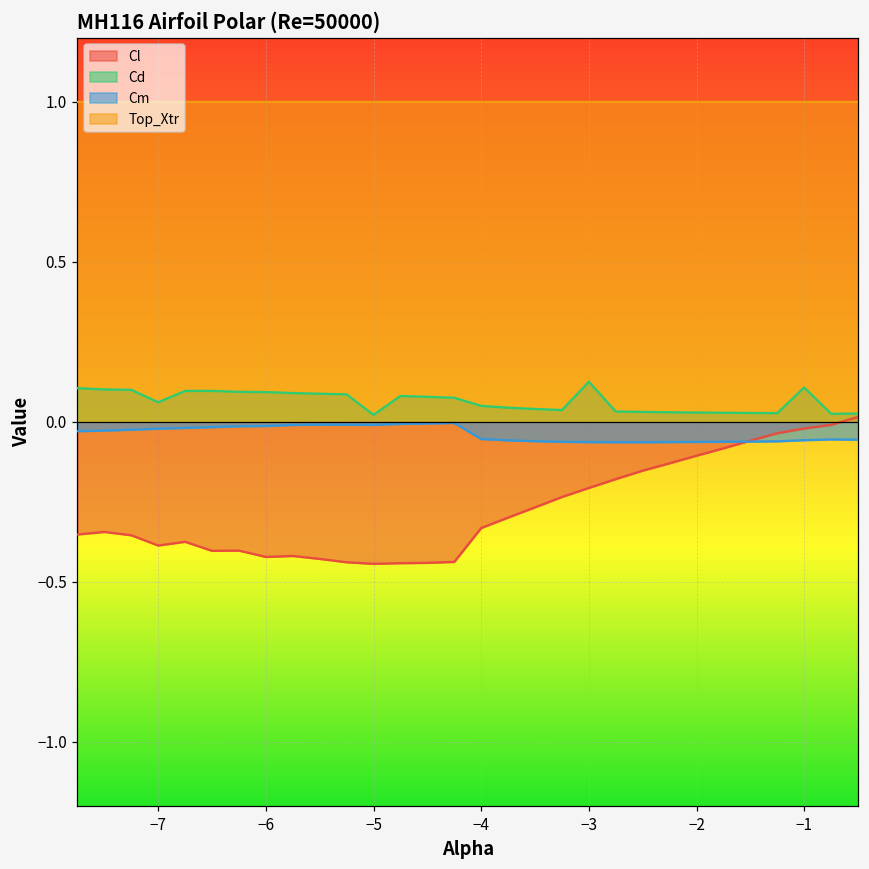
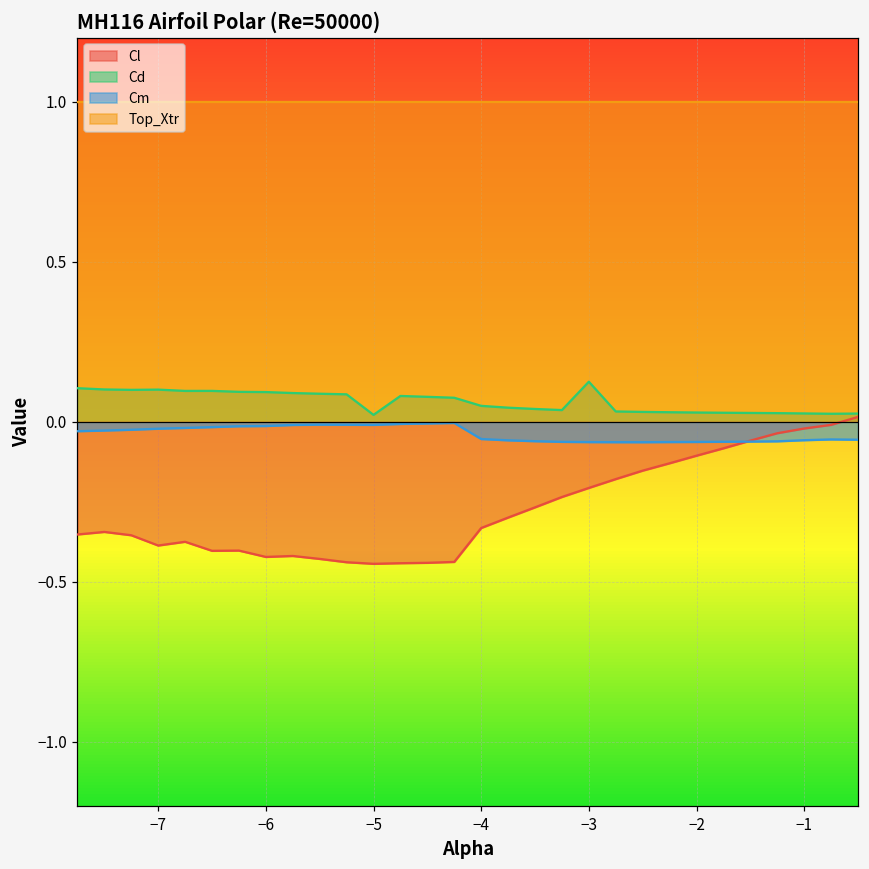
  {
    "Cd": {
-     "−7": 0.06,
+     "−7": 0.10,
      "−6": 0.09,
      "−5": 0.02,
      "−4": 0.05,
      "−3": 0.13,
      "−2": 0.03,
-     "−1": 0.11
+     "−1": 0.03
    },
    "Top_Xtr": {
      "−6": 1.00,
      "−5": 1.00,
      "−4": 1.00,
      "−3": 1.00,
      "−2": 1.00,
      "−1": 1.00
    }
  }
